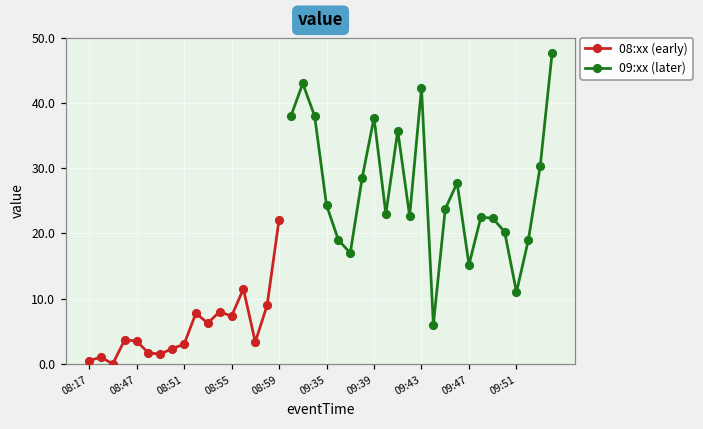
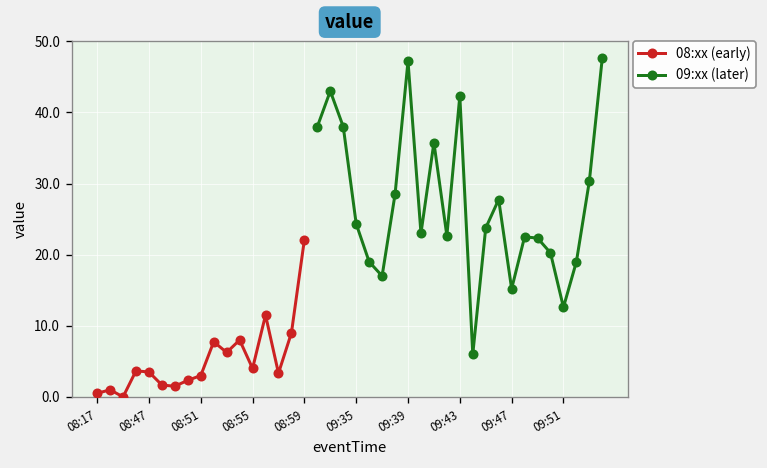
  {
    "08:xx (early)": {
      "08:17": 1,
      "08:47": 4,
      "08:51": 3,
-     "08:55": 7,
+     "08:55": 4,
      "08:59": 22
    },
    "09:xx (later)": {
      "09:35": 24,
-     "09:39": 38,
+     "09:39": 47,
      "09:43": 42,
      "09:47": 15,
-     "09:51": 11
+     "09:51": 13
    }
  }
